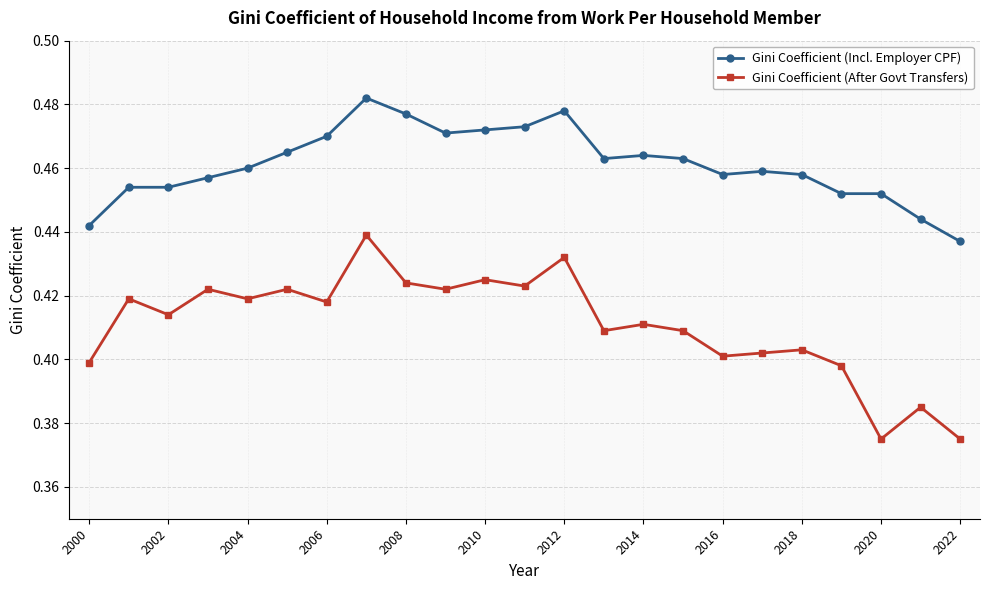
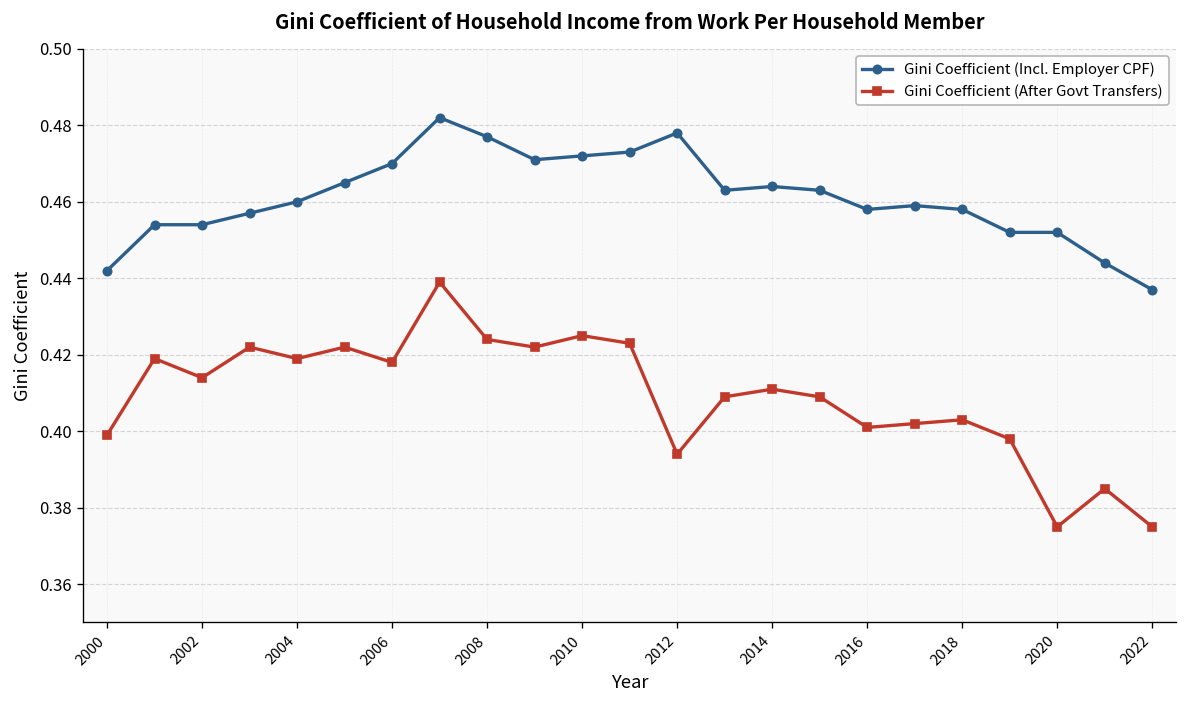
  {
    "Gini Coefficient (Incl. Employer CPF)": {
      "2000": 0.442,
      "2002": 0.454,
      "2004": 0.460,
      "2006": 0.470,
      "2008": 0.477,
      "2010": 0.472,
      "2012": 0.478,
      "2014": 0.464,
      "2016": 0.458,
      "2018": 0.458,
      "2020": 0.452,
      "2022": 0.437
    },
    "Gini Coefficient (After Govt Transfers)": {
      "2000": 0.399,
      "2002": 0.414,
      "2004": 0.419,
      "2006": 0.418,
      "2008": 0.424,
      "2010": 0.425,
-     "2012": 0.432,
+     "2012": 0.394,
      "2014": 0.411,
      "2016": 0.401,
      "2018": 0.403,
      "2020": 0.375,
      "2022": 0.375
    }
  }
